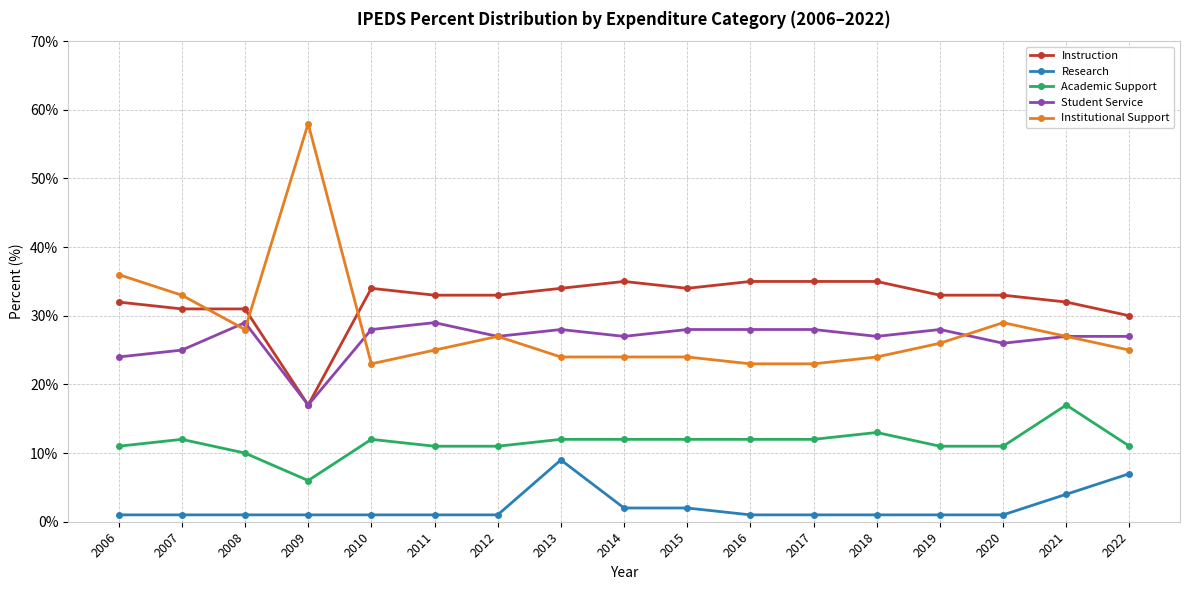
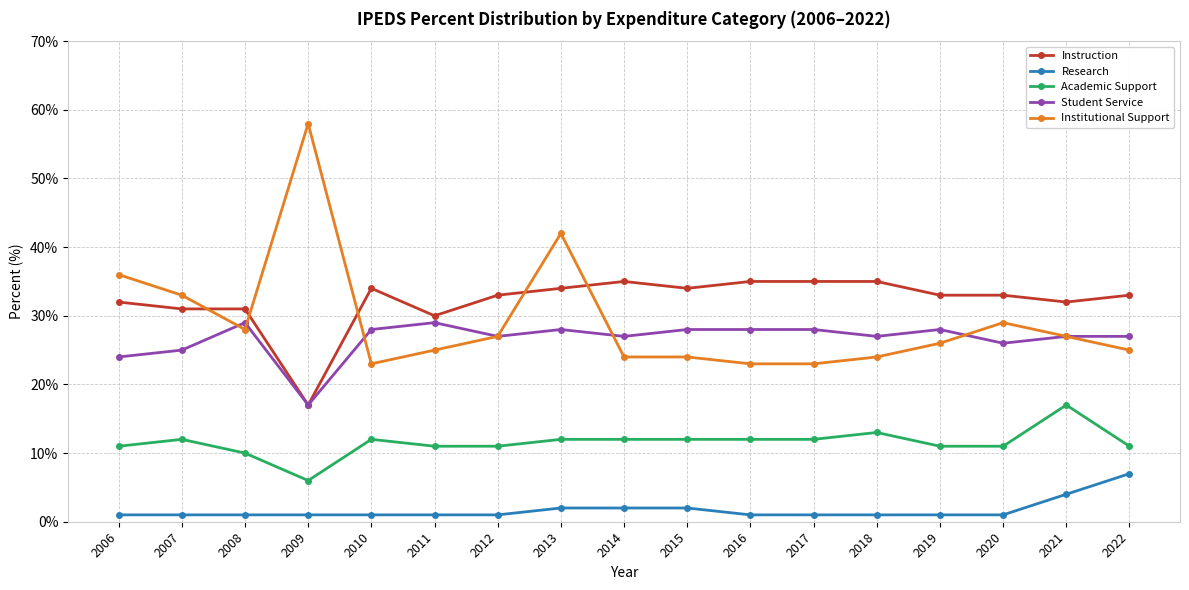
  {
    "Instruction": {
      "2006": "32%",
      "2007": "31%",
      "2008": "31%",
      "2010": "34%",
-     "2011": "33%",
+     "2011": "30%",
      "2012": "33%",
      "2013": "34%",
      "2014": "35%",
      "2015": "34%",
      "2016": "35%",
      "2017": "35%",
      "2018": "35%",
      "2019": "33%",
      "2020": "33%",
      "2021": "32%",
-     "2022": "30%"
+     "2022": "33%"
    },
    "Research": {
      "2006": "1%",
      "2007": "1%",
      "2008": "1%",
      "2009": "1%",
      "2010": "1%",
      "2011": "1%",
      "2012": "1%",
-     "2013": "9%",
+     "2013": "2%",
      "2014": "2%",
      "2015": "2%",
      "2016": "1%",
      "2017": "1%",
      "2018": "1%",
      "2019": "1%",
      "2020": "1%",
      "2021": "4%",
      "2022": "7%"
    },
    "Academic Support": {
      "2006": "11%",
      "2007": "12%",
      "2008": "10%",
      "2009": "6%",
      "2010": "12%",
      "2011": "11%",
      "2012": "11%",
      "2013": "12%",
      "2014": "12%",
      "2015": "12%",
      "2016": "12%",
      "2017": "12%",
      "2018": "13%",
      "2019": "11%",
      "2020": "11%",
      "2021": "17%",
      "2022": "11%"
    },
    "Student Service": {
      "2006": "24%",
      "2007": "25%",
      "2008": "29%",
      "2010": "28%",
      "2011": "29%",
      "2013": "28%",
      "2014": "27%",
      "2015": "28%",
      "2016": "28%",
      "2017": "28%",
      "2018": "27%",
      "2019": "28%",
      "2020": "26%",
      "2022": "27%"
    },
    "Institutional Support": {
      "2006": "36%",
      "2007": "33%",
      "2008": "28%",
      "2009": "58%",
      "2010": "23%",
      "2011": "25%",
-     "2013": "24%",
+     "2013": "42%",
      "2014": "24%",
      "2015": "24%",
      "2016": "23%",
      "2017": "23%",
      "2018": "24%",
      "2019": "26%",
      "2020": "29%",
      "2022": "25%"
    }
  }
